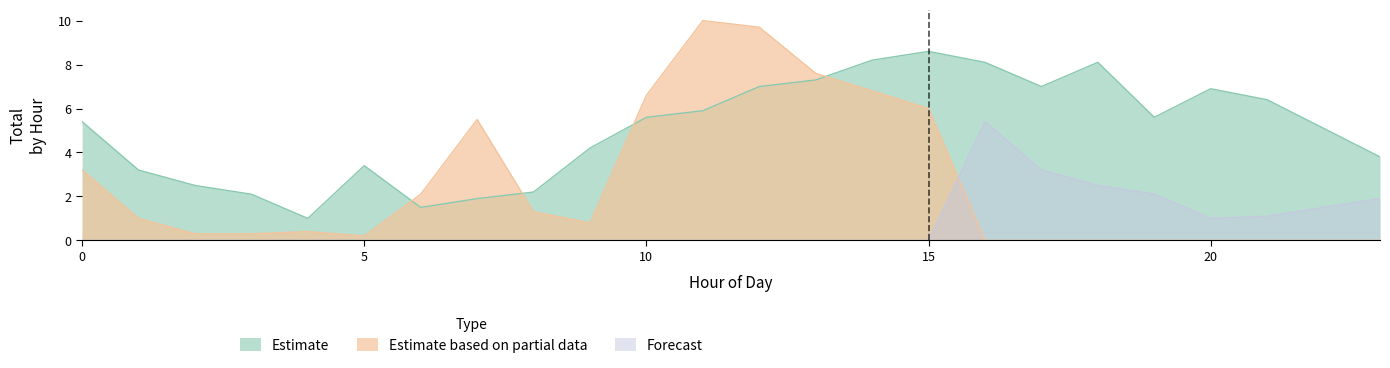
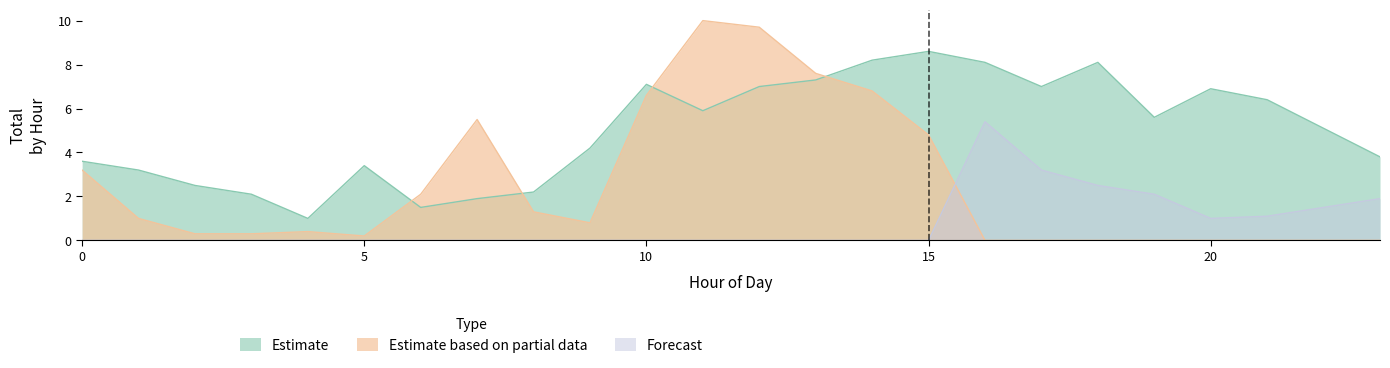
  {
    "Estimate": {
-     "0": 5.4,
+     "0": 3.6,
      "5": 3.4,
-     "10": 5.6,
+     "10": 7.1,
      "15": 8.6,
      "20": 6.9
    },
    "Estimate based on partial data": {
      "0": 3.2,
      "5": 0.2,
      "10": 6.6,
-     "15": 6.0,
+     "15": 4.8,
      "20": 0.0
    },
    "Forecast": {
      "0": 0.0,
      "5": 0.0,
      "10": 0.0,
      "15": 0.0,
      "20": 1.0
    }
  }
